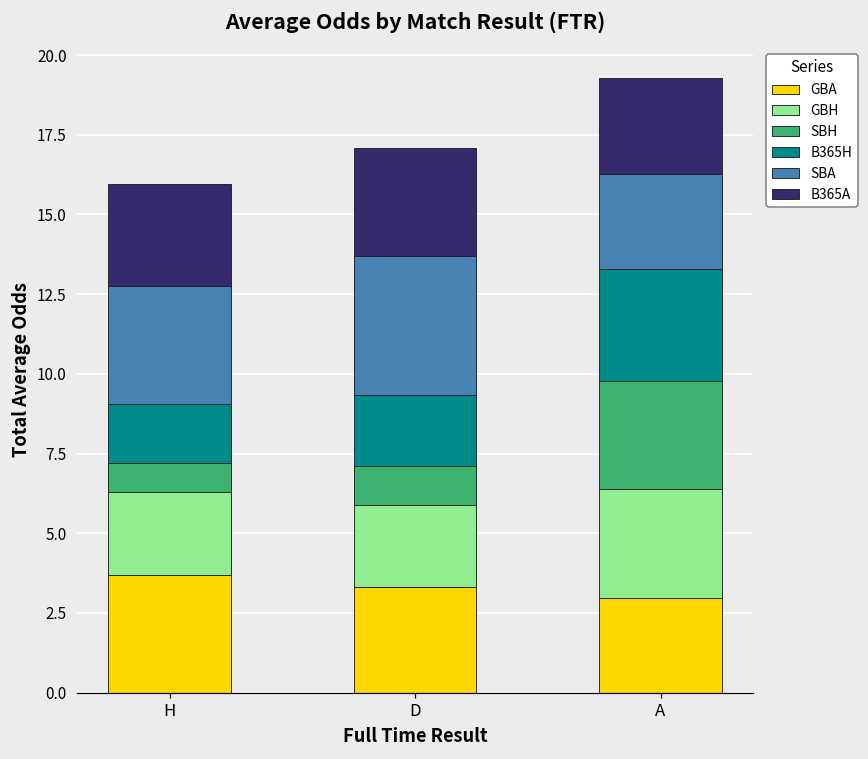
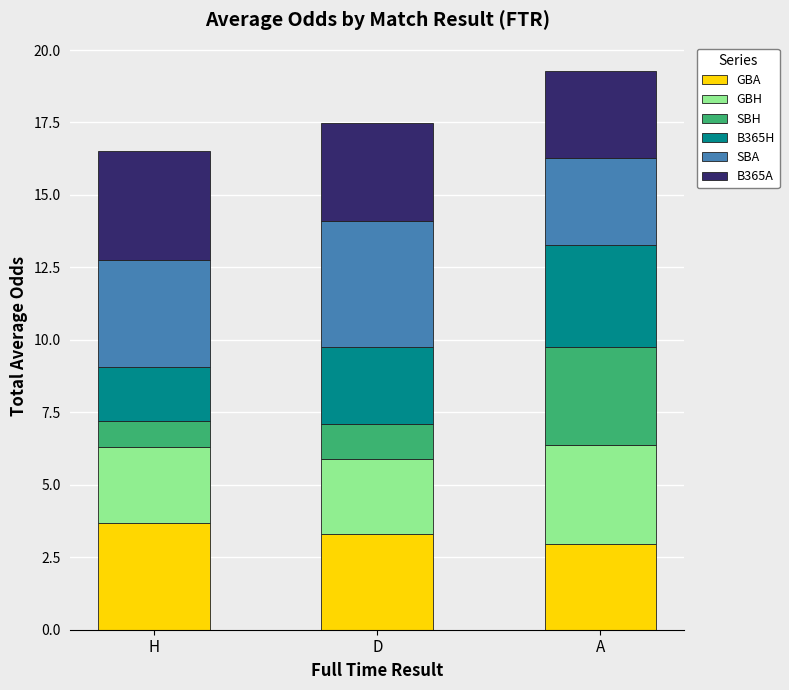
  {
    "GBA": {
      "H": 3.7,
      "D": 3.3,
      "A": 3.0
    },
    "GBH": {
      "H": 2.6,
      "D": 2.6,
      "A": 3.4
    },
    "SBH": {
      "H": 0.9,
      "D": 1.2,
      "A": 3.4
    },
    "B365H": {
      "H": 1.9,
-     "D": 2.2,
+     "D": 2.6,
      "A": 3.5
    },
    "SBA": {
      "H": 3.7,
      "D": 4.4,
      "A": 3.0
    },
    "B365A": {
-     "H": 3.2,
+     "H": 3.7,
      "D": 3.4,
      "A": 3.0
    }
  }
